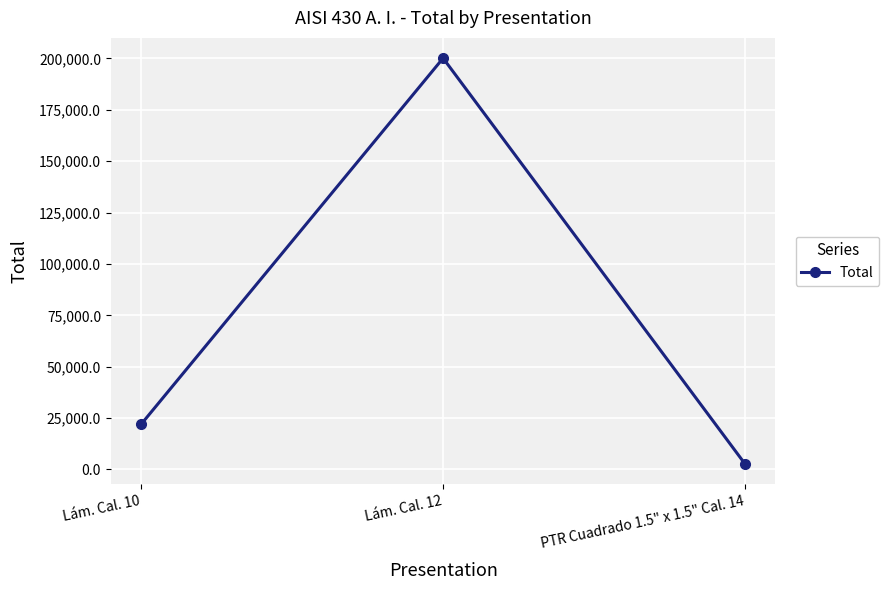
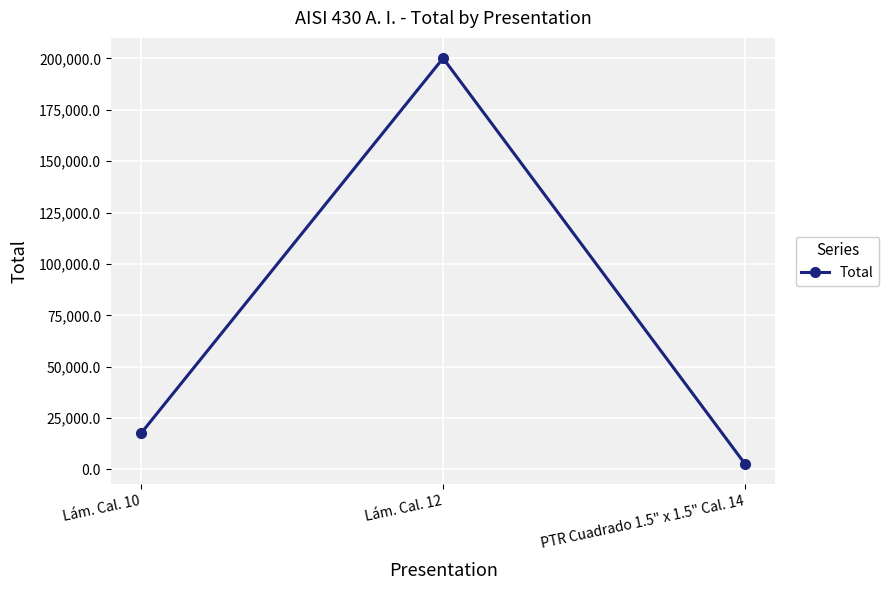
  {
-   "Lám. Cal. 10": "22,000",
+   "Lám. Cal. 10": "18,000",
    "Lám. Cal. 12": "200,000",
    "PTR Cuadrado 1.5\" x 1.5\" Cal. 14": "3,000"
  }
